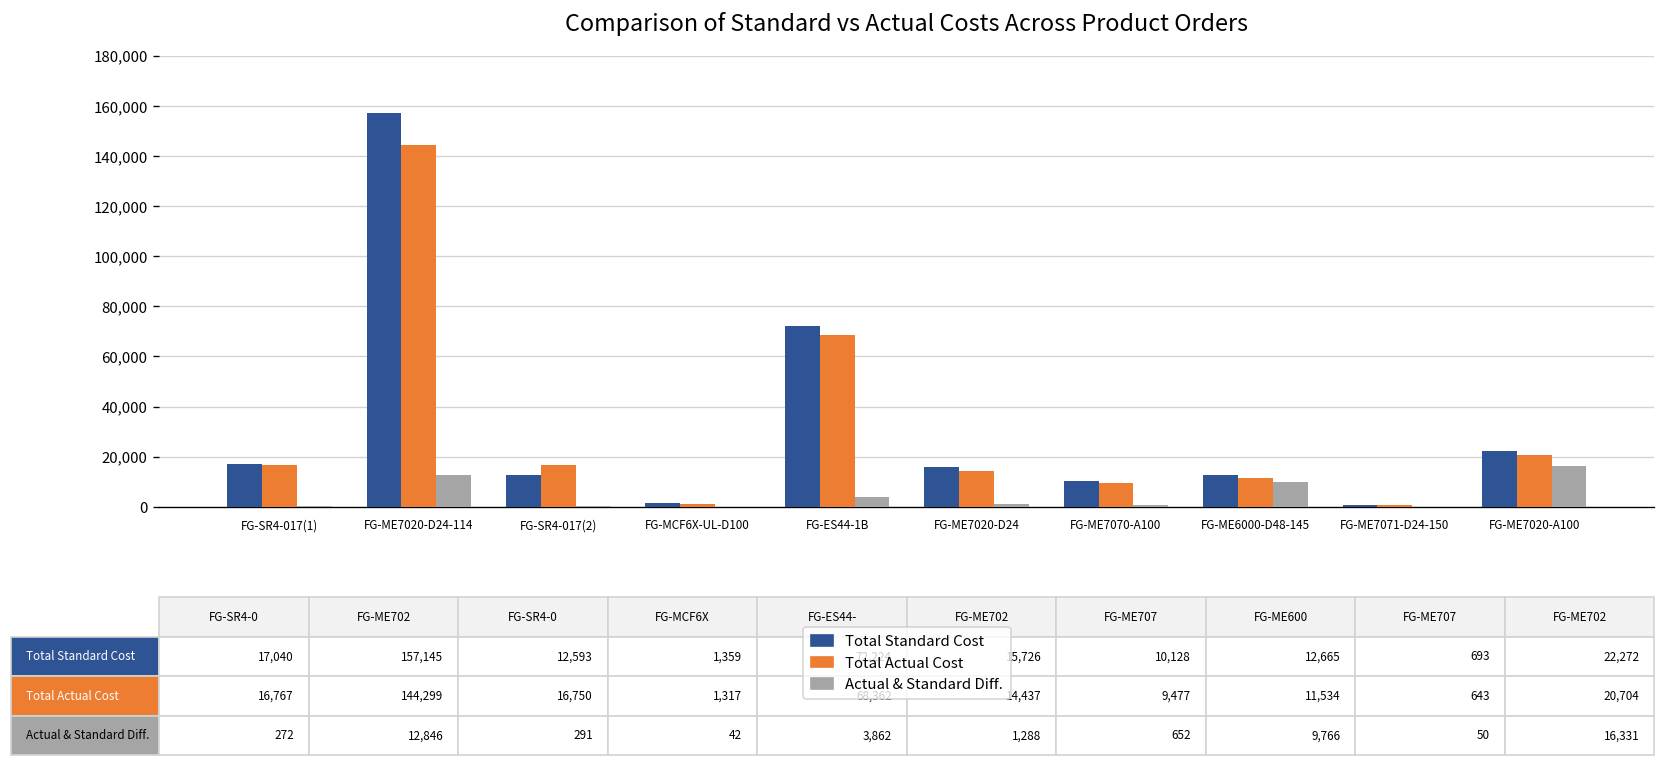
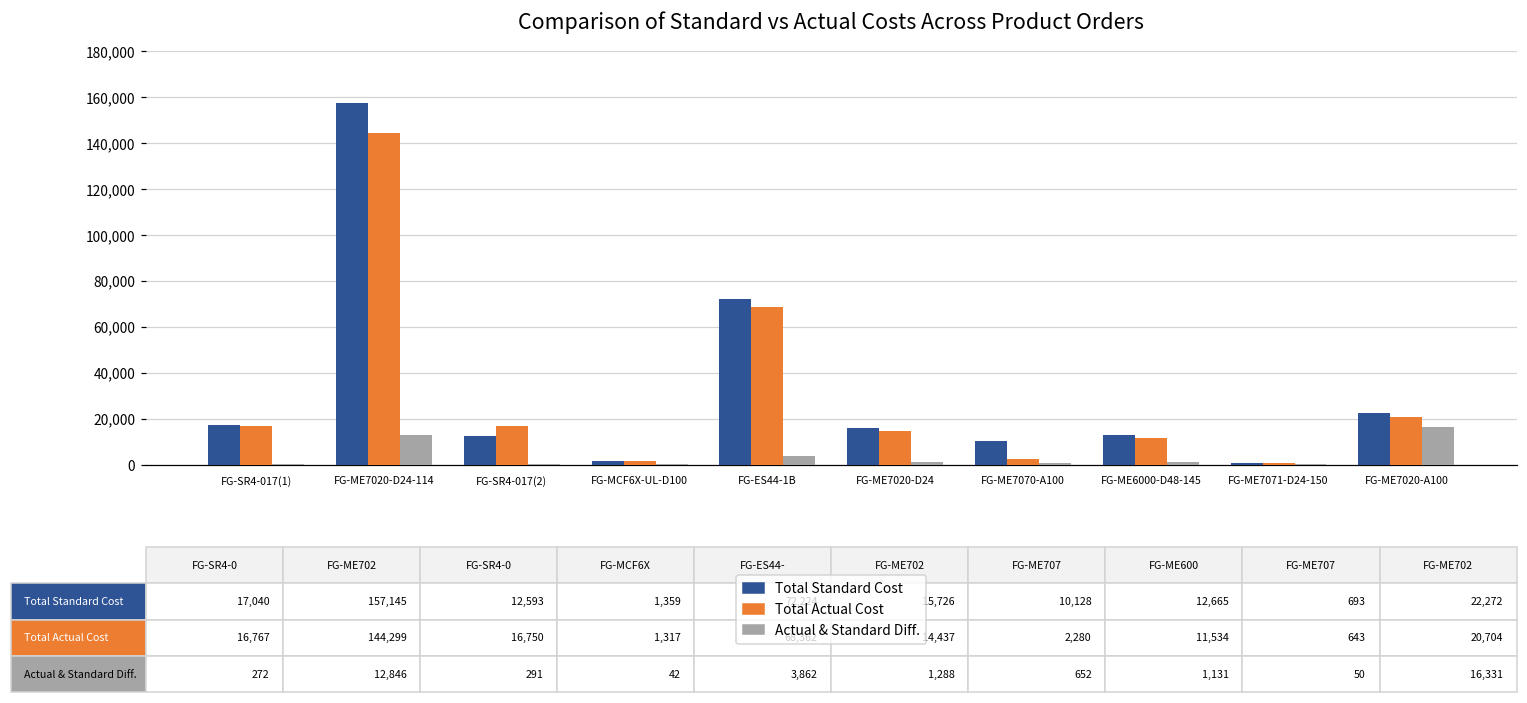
  {
    "Total Standard Cost": {
      "FG-SR4-017(1)": "17,000",
      "FG-ME7020-D24-114": "157,000",
      "FG-SR4-017(2)": "13,000",
      "FG-MCF6X-UL-D100": "1,000",
      "FG-ES44-1B": "72,000",
      "FG-ME7020-D24": "16,000",
      "FG-ME7070-A100": "10,000",
      "FG-ME6000-D48-145": "13,000",
      "FG-ME7020-A100": "22,000"
    },
    "Total Actual Cost": {
-     "FG-ME7070-A100": "9,477"
+     "FG-ME7070-A100": "2,280"
    },
    "Actual & Standard Diff.": {
-     "FG-ME6000-D48-145": "9,766"
+     "FG-ME6000-D48-145": "1,131"
    }
  }
